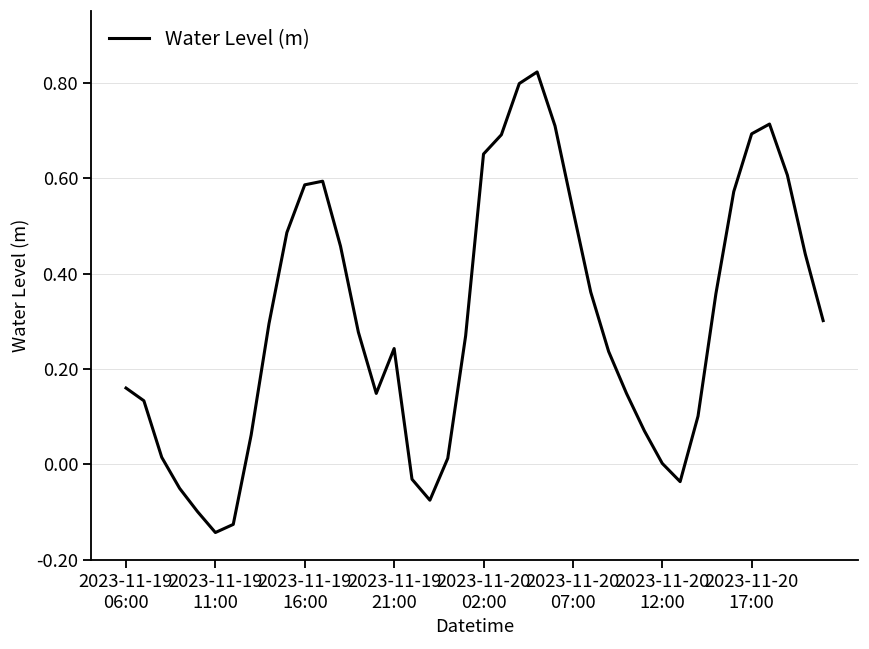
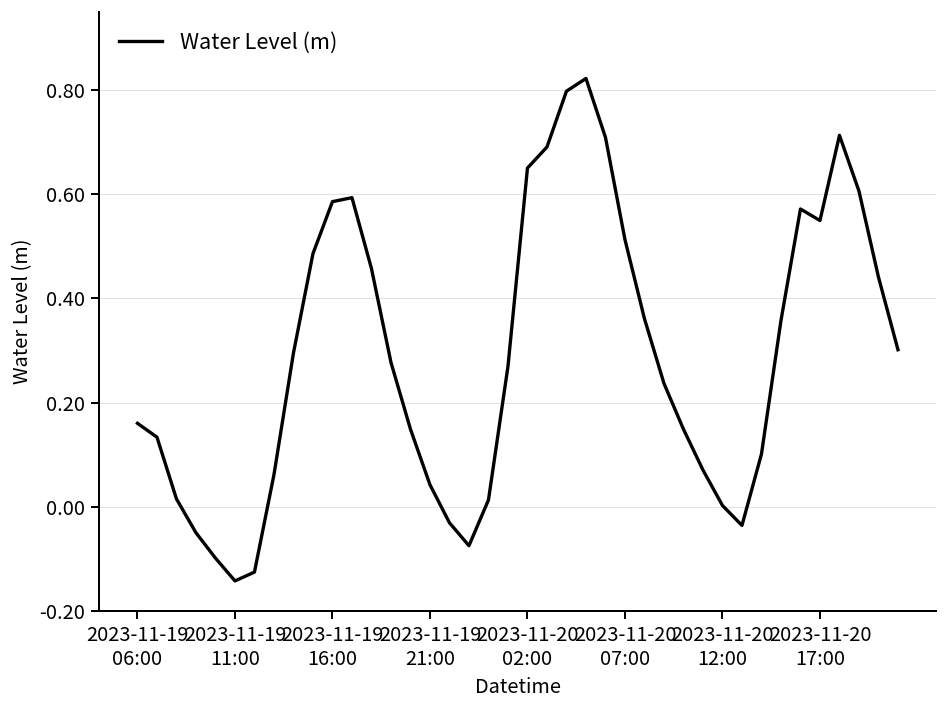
  {
    "2023-11-19 06:00": 0.16,
    "2023-11-19 11:00": -0.14,
    "2023-11-19 16:00": 0.59,
-   "2023-11-19 21:00": 0.24,
+   "2023-11-19 21:00": 0.04,
    "2023-11-20 02:00": 0.65,
-   "2023-11-20 07:00": 0.53,
+   "2023-11-20 07:00": 0.51,
    "2023-11-20 12:00": 0.00,
-   "2023-11-20 17:00": 0.69
+   "2023-11-20 17:00": 0.55
  }
